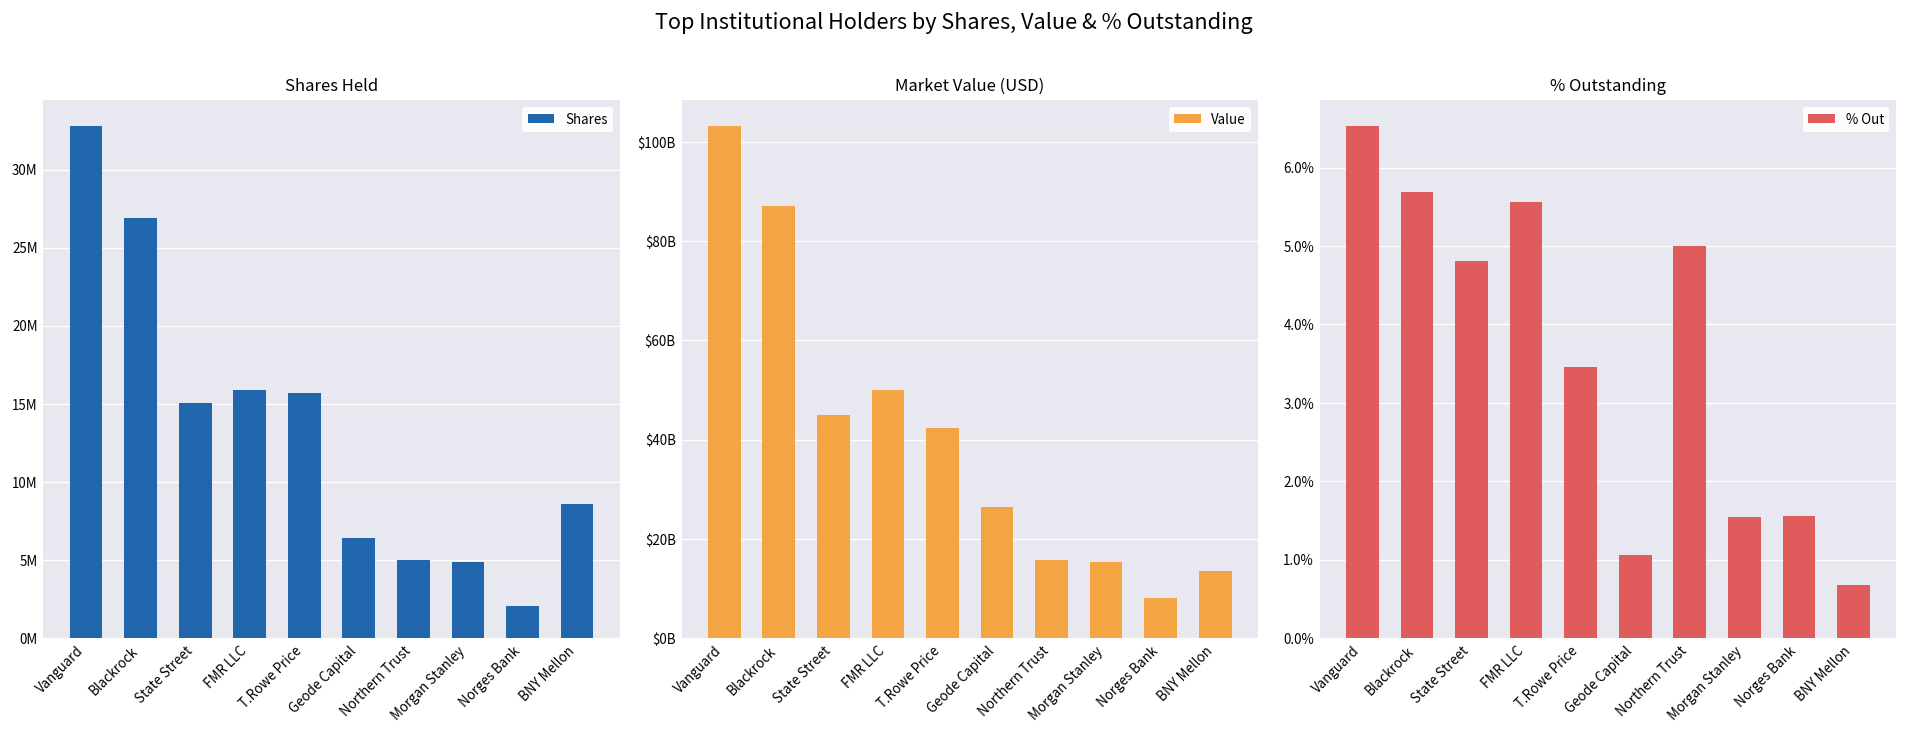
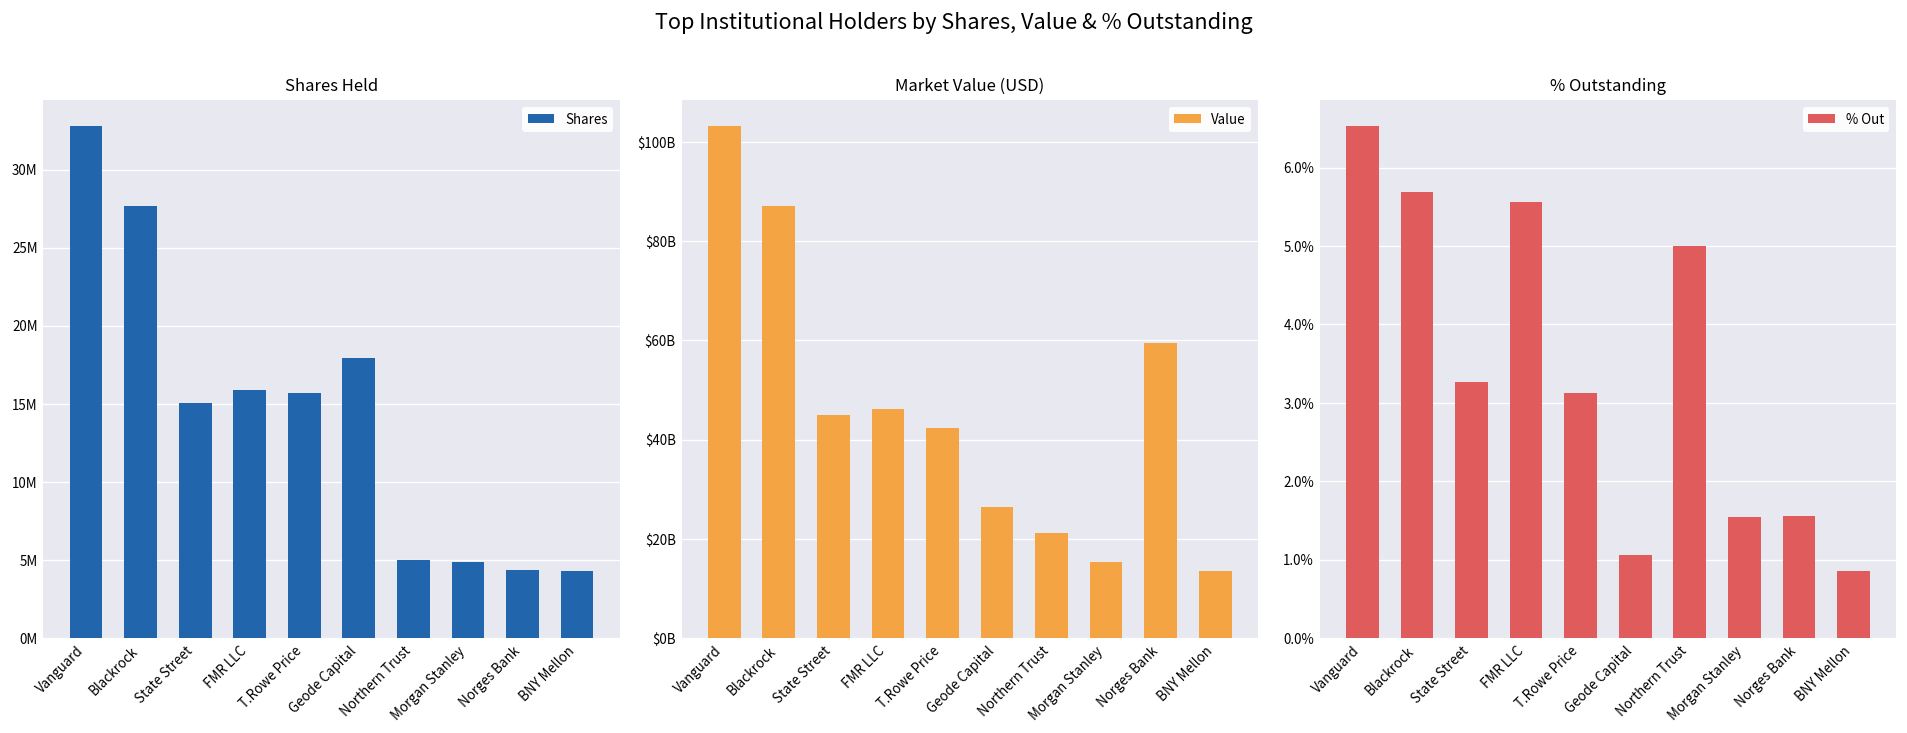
  {
    "Shares Held": {
      "Vanguard": "32800000",
-     "Blackrock": "26900000",
+     "Blackrock": "27700000",
      "State Street": "15000000",
      "FMR LLC": "15900000",
      "T.Rowe Price": "15700000",
-     "Geode Capital": "6400000",
+     "Geode Capital": "18000000",
      "Northern Trust": "5000000",
      "Morgan Stanley": "4900000",
-     "Norges Bank": "2100000",
-     "BNY Mellon": "8600000"
+     "Norges Bank": "4400000",
+     "BNY Mellon": "4300000"
    },
    "Market Value (USD)": {
      "Vanguard": "$103000000000",
      "Blackrock": "$87000000000",
      "State Street": "$45000000000",
-     "FMR LLC": "$50000000000",
+     "FMR LLC": "$46000000000",
      "T.Rowe Price": "$42000000000",
      "Geode Capital": "$26000000000",
-     "Northern Trust": "$16000000000",
+     "Northern Trust": "$21000000000",
      "Morgan Stanley": "$15000000000",
-     "Norges Bank": "$8000000000",
+     "Norges Bank": "$60000000000",
      "BNY Mellon": "$14000000000"
    },
    "% Outstanding": {
      "Vanguard": "6.5%",
      "Blackrock": "5.7%",
-     "State Street": "4.8%",
+     "State Street": "3.3%",
      "FMR LLC": "5.6%",
-     "T.Rowe Price": "3.5%",
+     "T.Rowe Price": "3.1%",
      "Geode Capital": "1.1%",
      "Northern Trust": "5.0%",
      "Morgan Stanley": "1.5%",
      "Norges Bank": "1.6%",
-     "BNY Mellon": "0.7%"
+     "BNY Mellon": "0.9%"
    }
  }
